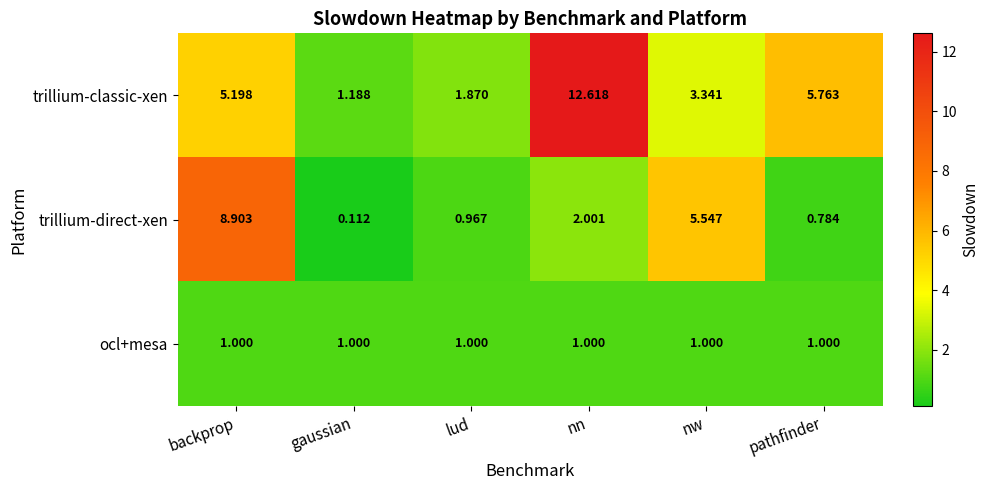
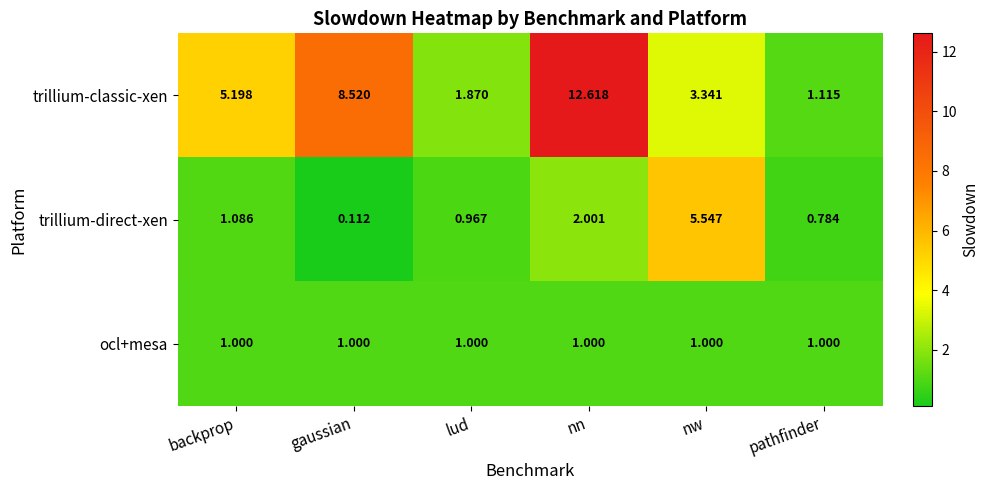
  {
    "trillium-classic-xen": {
      "backprop": 5.198,
-     "gaussian": 1.188,
+     "gaussian": 8.520,
      "lud": 1.870,
      "nn": 12.618,
      "nw": 3.341,
-     "pathfinder": 5.763
+     "pathfinder": 1.115
    },
    "trillium-direct-xen": {
-     "backprop": 8.903,
+     "backprop": 1.086,
      "gaussian": 0.112,
      "lud": 0.967,
      "nn": 2.001,
      "nw": 5.547,
      "pathfinder": 0.784
    },
    "ocl+mesa": {
      "backprop": 1.000,
      "gaussian": 1.000,
      "lud": 1.000,
      "nn": 1.000,
      "nw": 1.000,
      "pathfinder": 1.000
    }
  }
